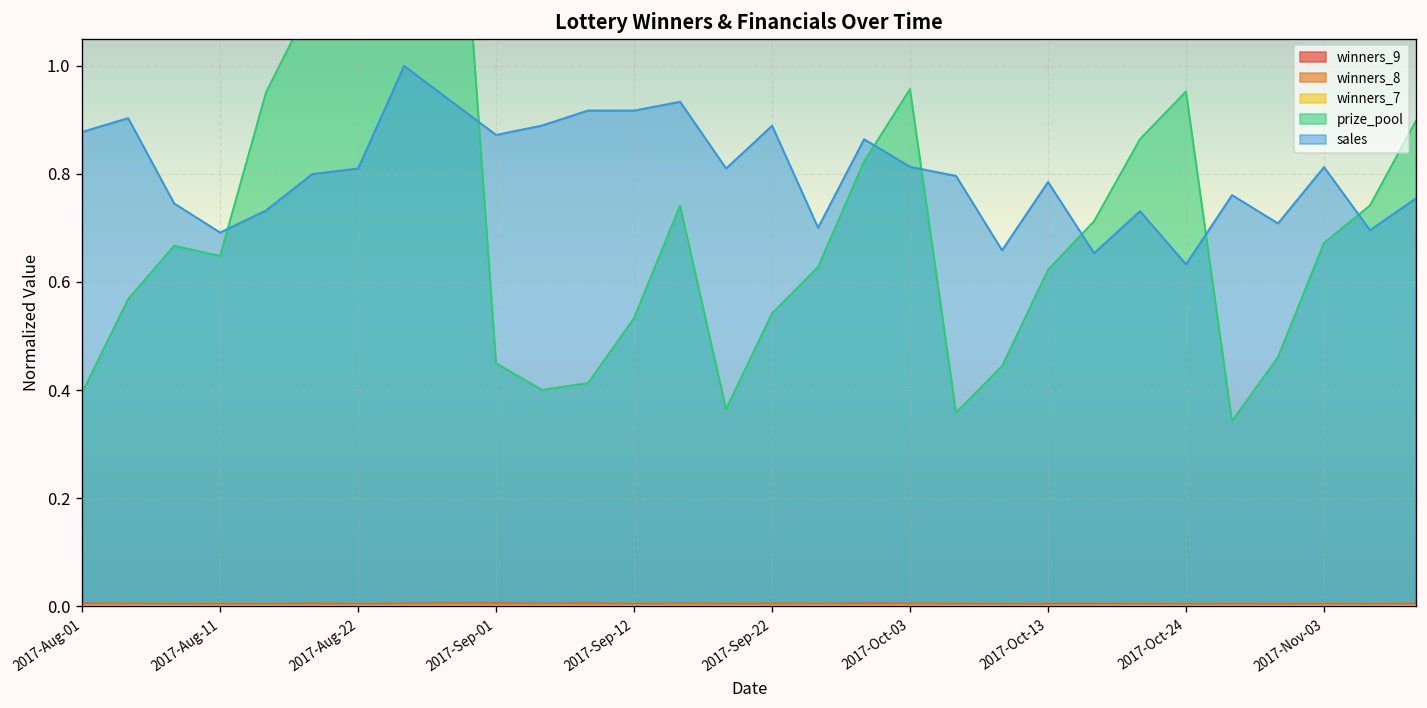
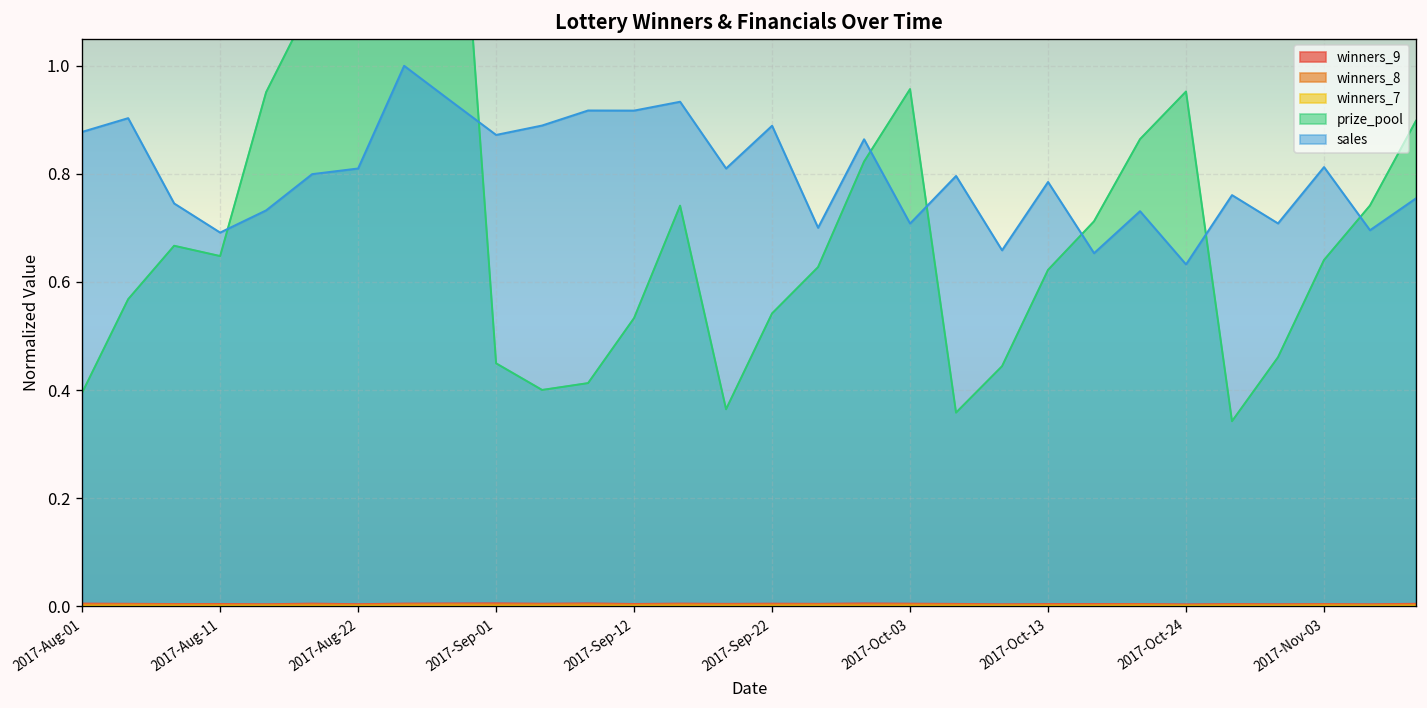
  {
    "prize_pool": {
      "2017-Aug-01": 0.39,
      "2017-Aug-11": 0.65,
      "2017-Sep-01": 0.45,
      "2017-Sep-12": 0.53,
      "2017-Sep-22": 0.54,
      "2017-Oct-03": 0.96,
      "2017-Oct-13": 0.62,
      "2017-Oct-24": 0.95,
-     "2017-Nov-03": 0.67
+     "2017-Nov-03": 0.64
    },
    "sales": {
      "2017-Aug-01": 0.88,
      "2017-Aug-11": 0.69,
      "2017-Aug-22": 0.81,
      "2017-Sep-01": 0.87,
      "2017-Sep-12": 0.92,
      "2017-Sep-22": 0.89,
-     "2017-Oct-03": 0.81,
+     "2017-Oct-03": 0.71,
      "2017-Oct-13": 0.79,
      "2017-Oct-24": 0.63,
      "2017-Nov-03": 0.81
    }
  }
